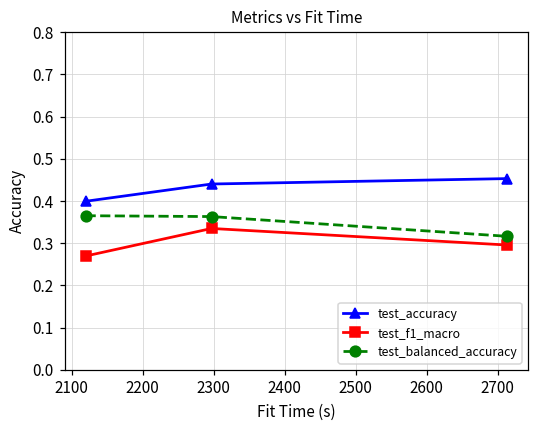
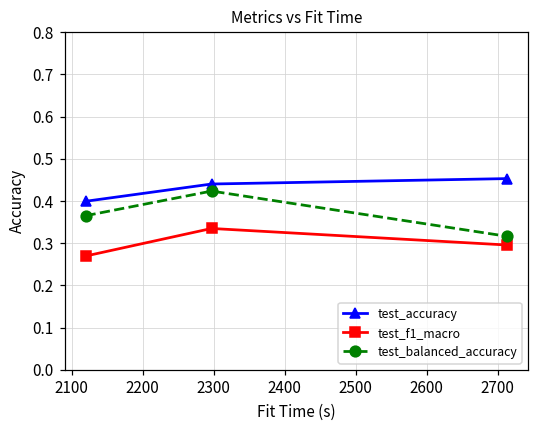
  {
    "test_accuracy": {
      "2300": 0.44
    },
    "test_f1_macro": {
      "2300": 0.33
    },
    "test_balanced_accuracy": {
-     "2300": 0.36
+     "2300": 0.42
    }
  }
